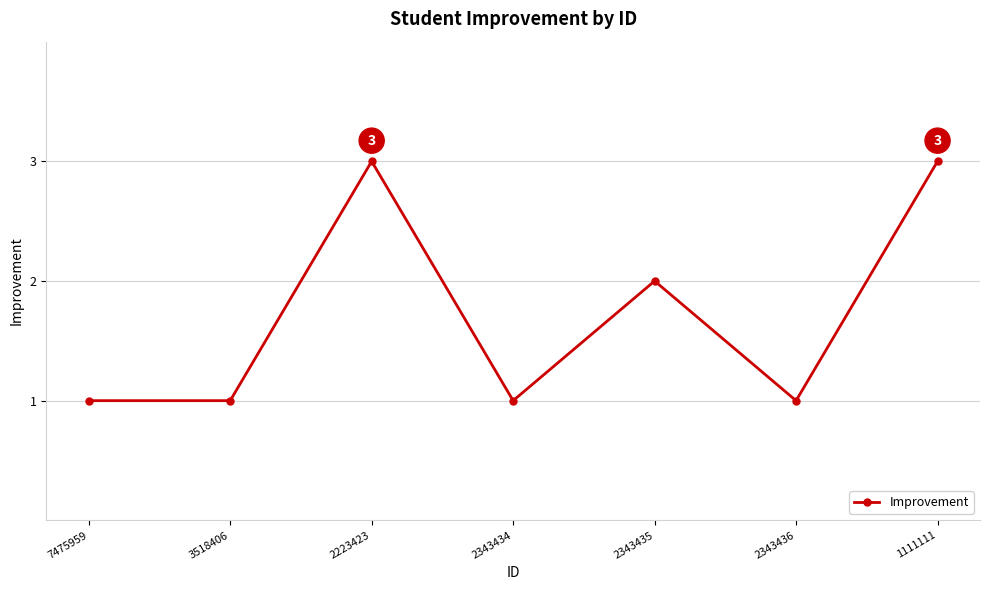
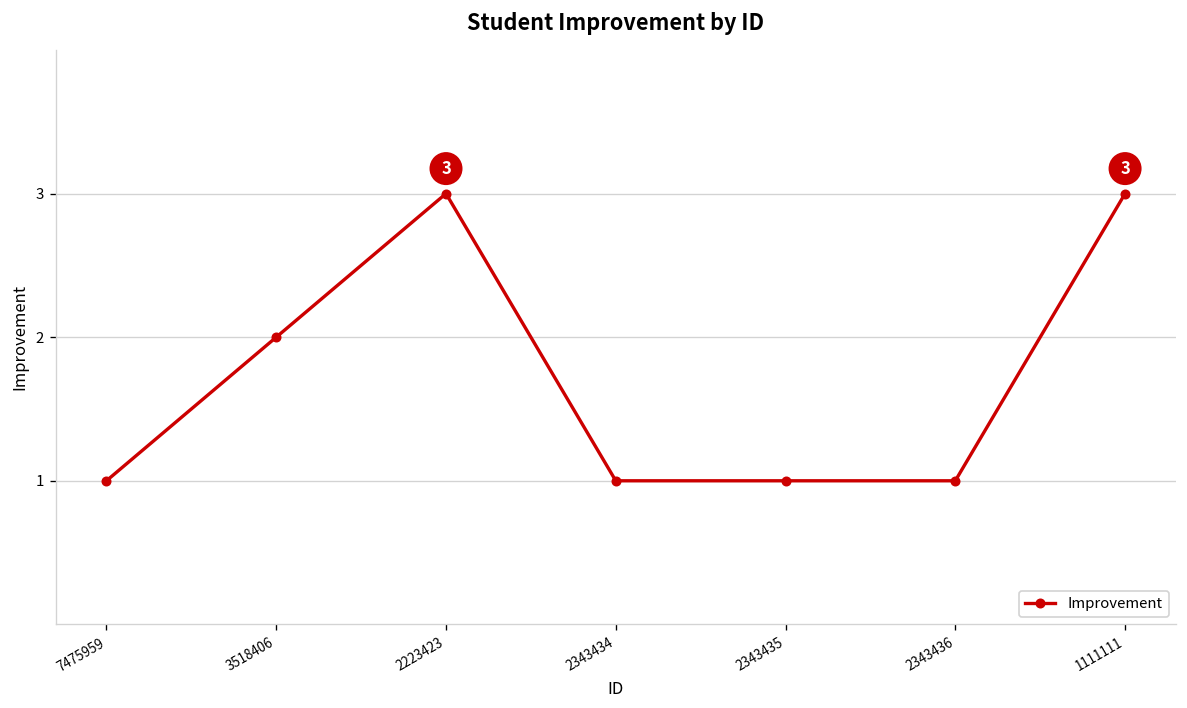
  {
    "7475959": 1,
-   "3518406": 1,
+   "3518406": 2,
    "2343434": 1,
-   "2343435": 2,
+   "2343435": 1,
    "2343436": 1
  }
